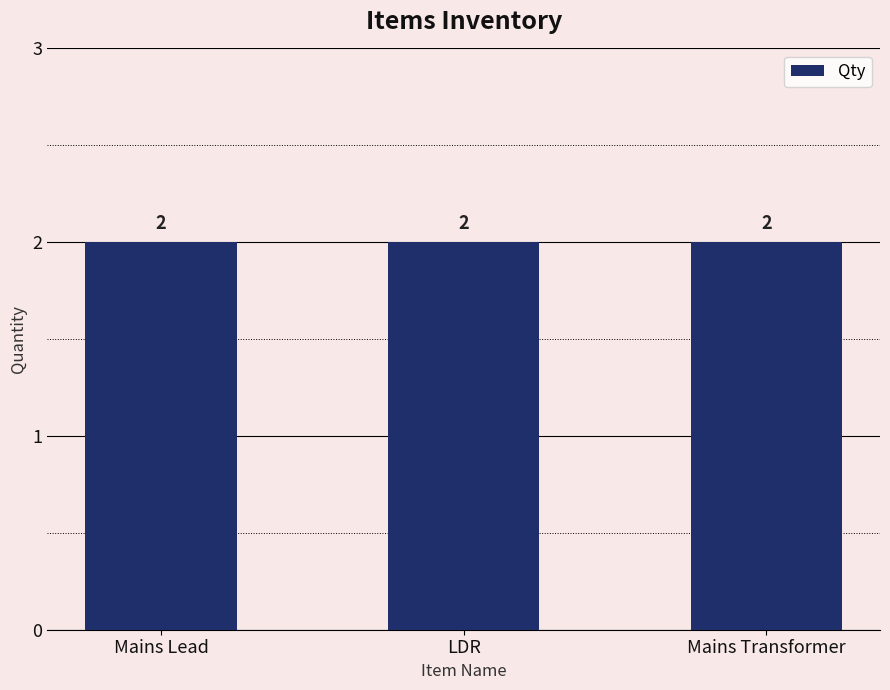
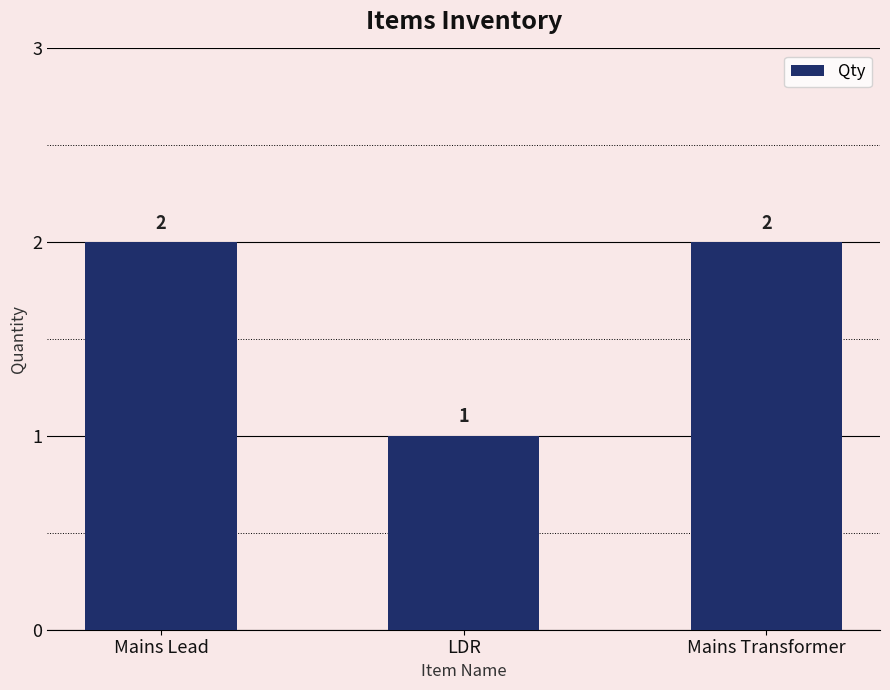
  {
    "Mains Lead": 2,
-   "LDR": 2,
+   "LDR": 1,
    "Mains Transformer": 2
  }
